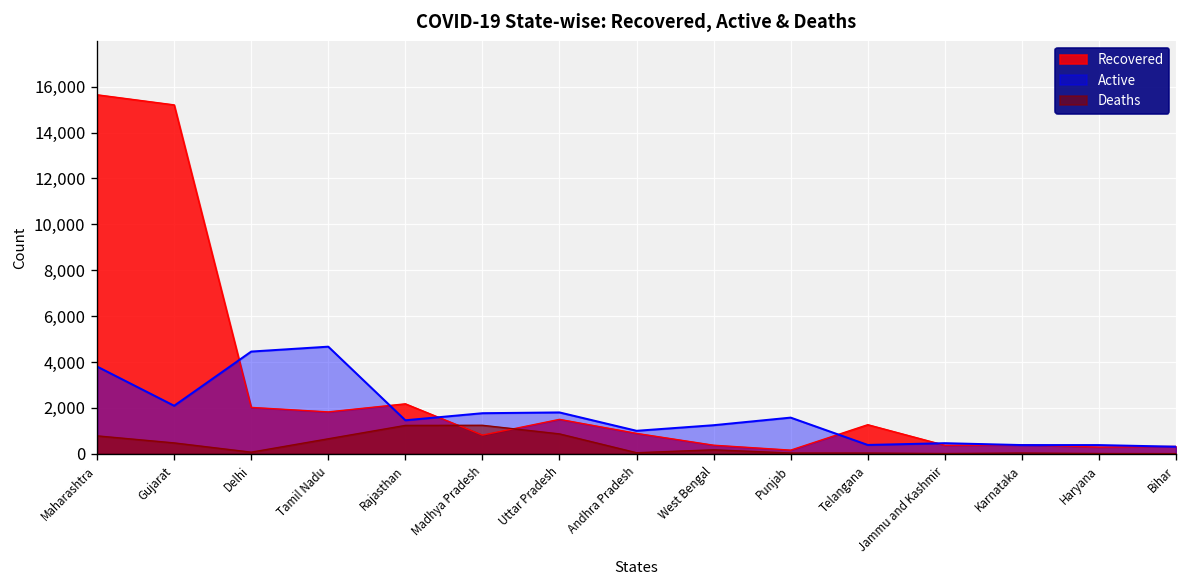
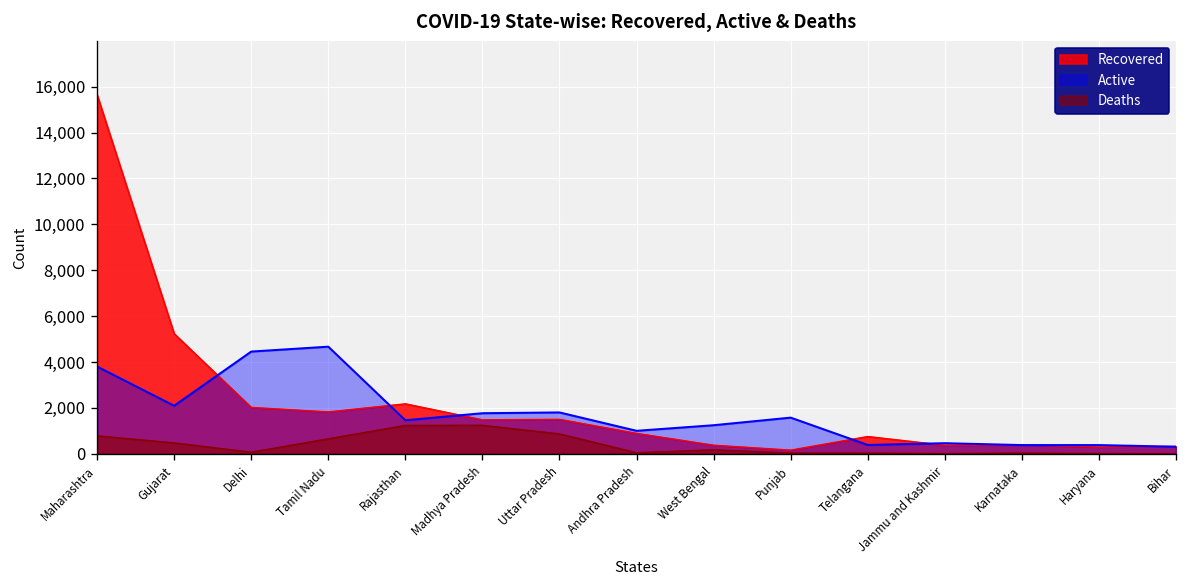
  {
    "Recovered": {
      "Maharashtra": "15,600",
-     "Gujarat": "15,200",
+     "Gujarat": "5,200",
      "Delhi": "2,000",
      "Tamil Nadu": "1,800",
      "Rajasthan": "2,200",
-     "Madhya Pradesh": "800",
+     "Madhya Pradesh": "1,500",
      "Uttar Pradesh": "1,500",
      "West Bengal": "400",
-     "Telangana": "1,300"
+     "Telangana": "800"
    },
    "Active": {
      "Maharashtra": "3,800",
      "Gujarat": "2,100",
      "Delhi": "4,500",
      "Tamil Nadu": "4,700",
      "Rajasthan": "1,500",
      "Madhya Pradesh": "1,800",
      "Uttar Pradesh": "1,800",
      "West Bengal": "1,200",
      "Punjab": "1,600",
      "Telangana": "400"
    },
    "Deaths": {
      "Maharashtra": "800",
      "Gujarat": "500",
      "Delhi": "100",
      "Tamil Nadu": "700",
      "Rajasthan": "1,200",
      "Madhya Pradesh": "1,200",
      "Uttar Pradesh": "900",
      "Andhra Pradesh": "0",
      "West Bengal": "200",
      "Telangana": "0",
      "Jammu and Kashmir": "0",
      "Karnataka": "0",
      "Haryana": "0",
      "Bihar": "0"
    }
  }
